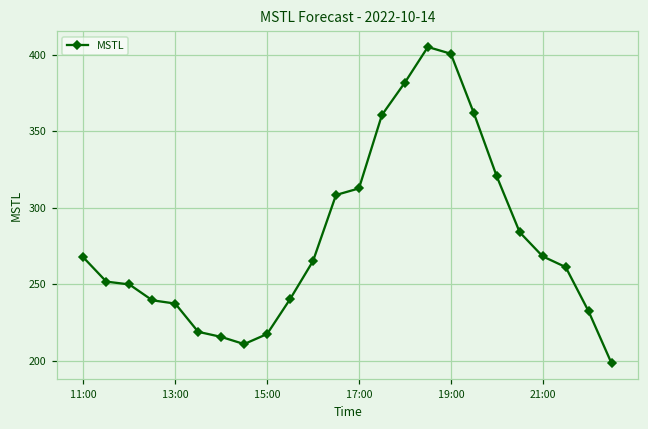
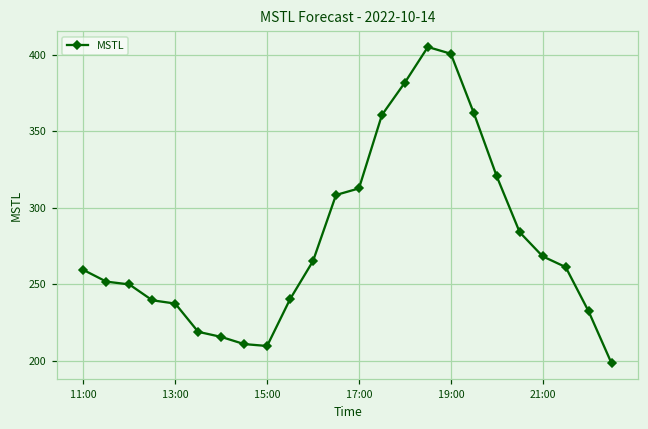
  {
-   "11:00": 268,
+   "11:00": 259,
    "13:00": 237,
-   "15:00": 218,
+   "15:00": 210,
    "17:00": 313,
    "19:00": 401,
    "21:00": 268
  }
